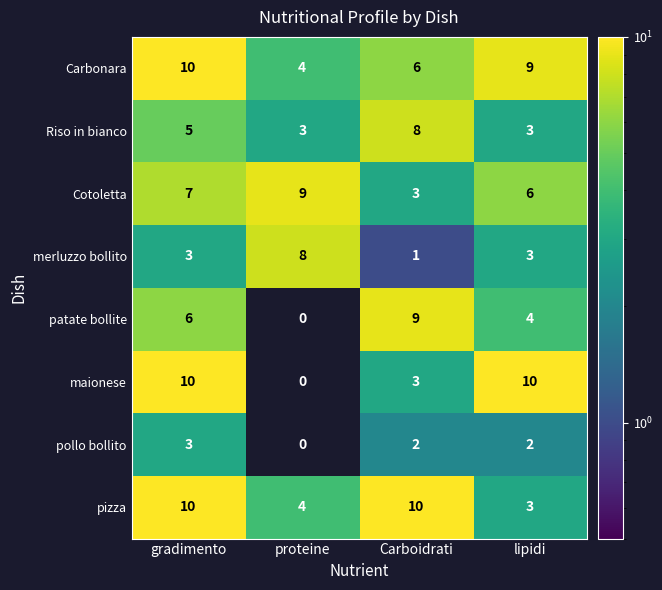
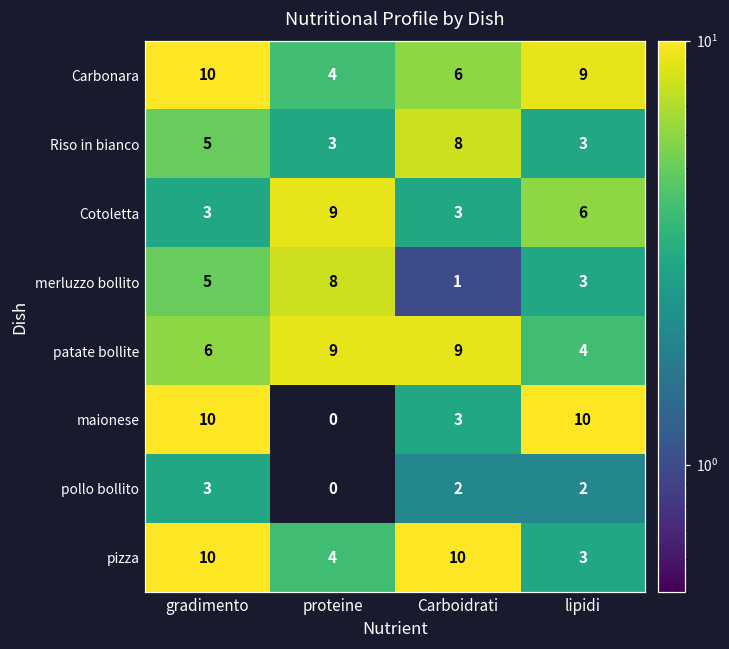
  {
    "Carbonara": {
      "gradimento": 10,
      "proteine": 4,
      "Carboidrati": 6,
      "lipidi": 9
    },
    "Riso in bianco": {
      "gradimento": 5,
      "proteine": 3,
      "Carboidrati": 8,
      "lipidi": 3
    },
    "Cotoletta": {
-     "gradimento": 7,
+     "gradimento": 3,
      "proteine": 9,
      "Carboidrati": 3,
      "lipidi": 6
    },
    "merluzzo bollito": {
-     "gradimento": 3,
+     "gradimento": 5,
      "proteine": 8,
      "Carboidrati": 1,
      "lipidi": 3
    },
    "patate bollite": {
      "gradimento": 6,
-     "proteine": 0,
+     "proteine": 9,
      "Carboidrati": 9,
      "lipidi": 4
    },
    "maionese": {
      "gradimento": 10,
      "proteine": 0,
      "Carboidrati": 3,
      "lipidi": 10
    },
    "pollo bollito": {
      "gradimento": 3,
      "proteine": 0,
      "Carboidrati": 2,
      "lipidi": 2
    },
    "pizza": {
      "gradimento": 10,
      "proteine": 4,
      "Carboidrati": 10,
      "lipidi": 3
    }
  }
